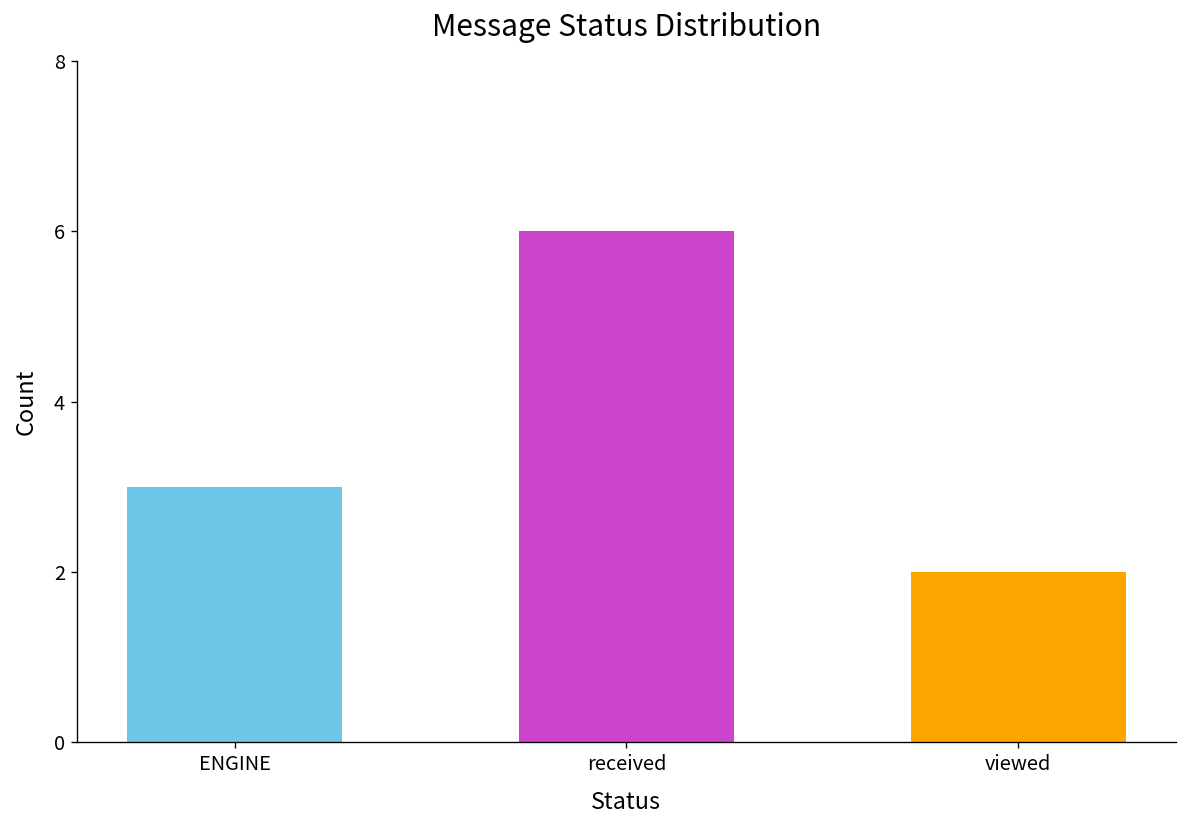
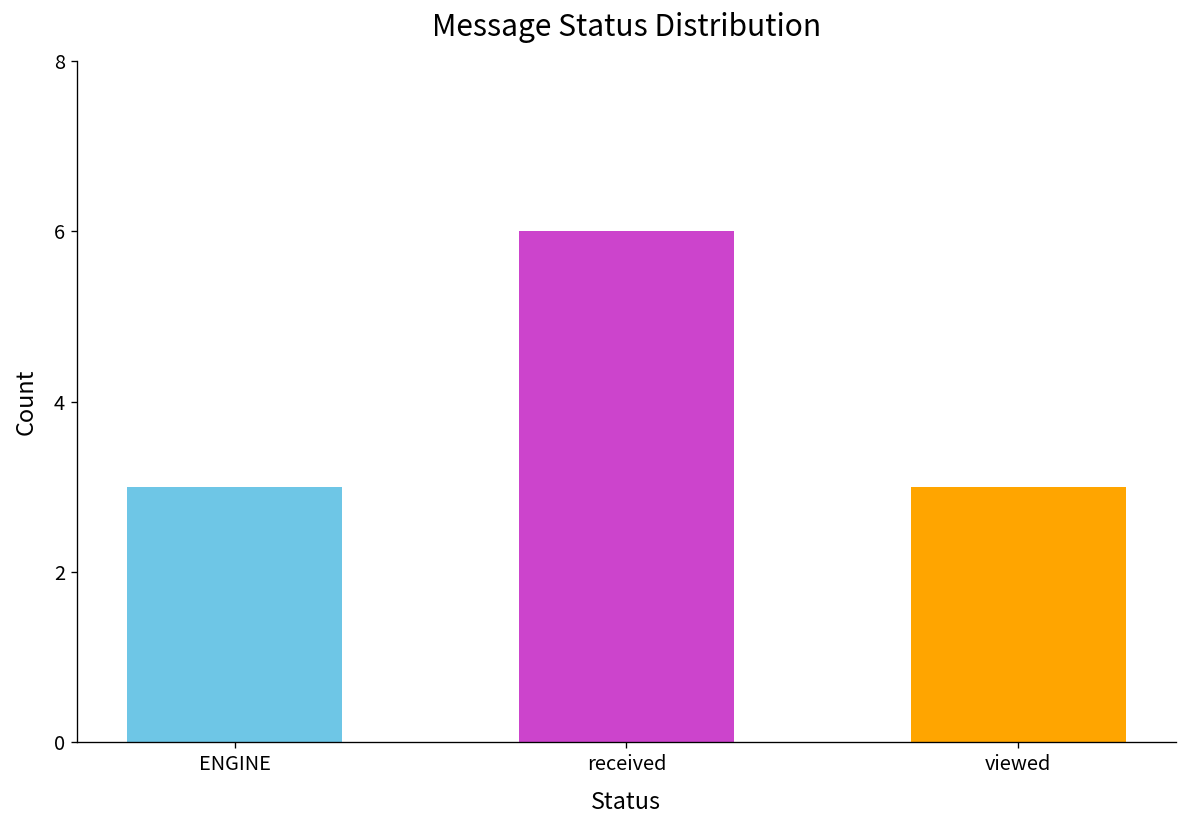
  {
    "ENGINE": 3,
    "received": 6,
-   "viewed": 2
+   "viewed": 3
  }
